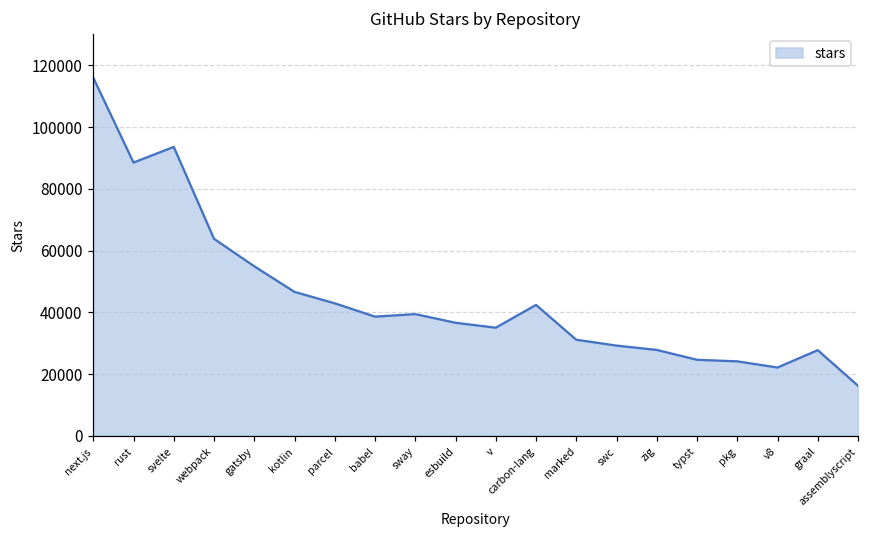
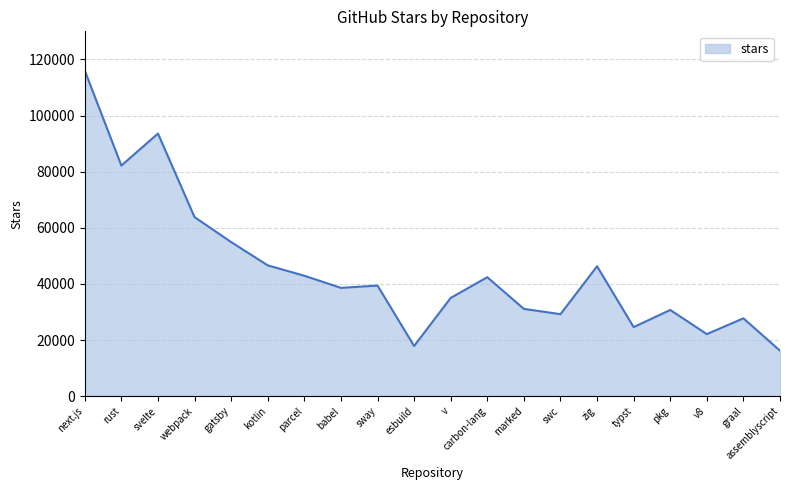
  {
    "next.js": 116000,
-   "rust": 89000,
+   "rust": 82000,
    "svelte": 94000,
    "webpack": 64000,
    "gatsby": 55000,
    "kotlin": 47000,
    "parcel": 43000,
    "babel": 39000,
    "sway": 39000,
-   "esbuild": 37000,
+   "esbuild": 18000,
    "v": 35000,
    "carbon-lang": 42000,
    "marked": 31000,
    "swc": 29000,
-   "zig": 28000,
+   "zig": 46000,
    "typst": 25000,
-   "pkg": 24000,
+   "pkg": 31000,
    "v8": 22000,
    "graal": 28000,
    "assemblyscript": 16000
  }
